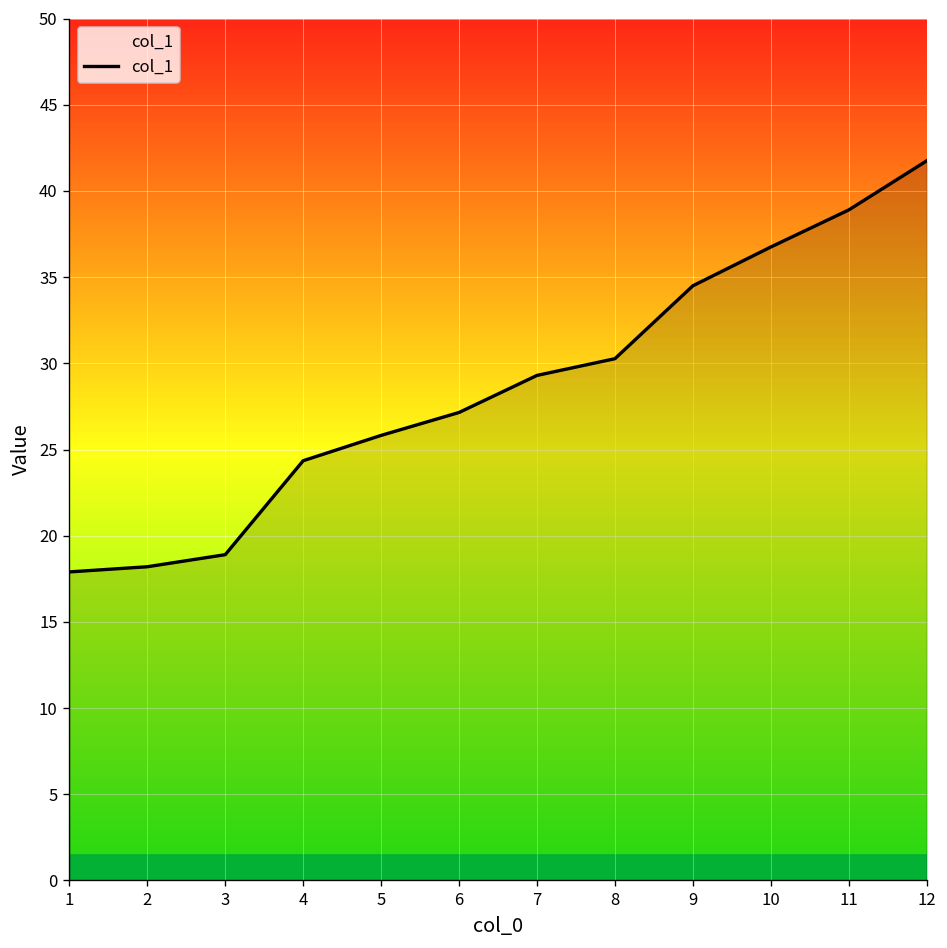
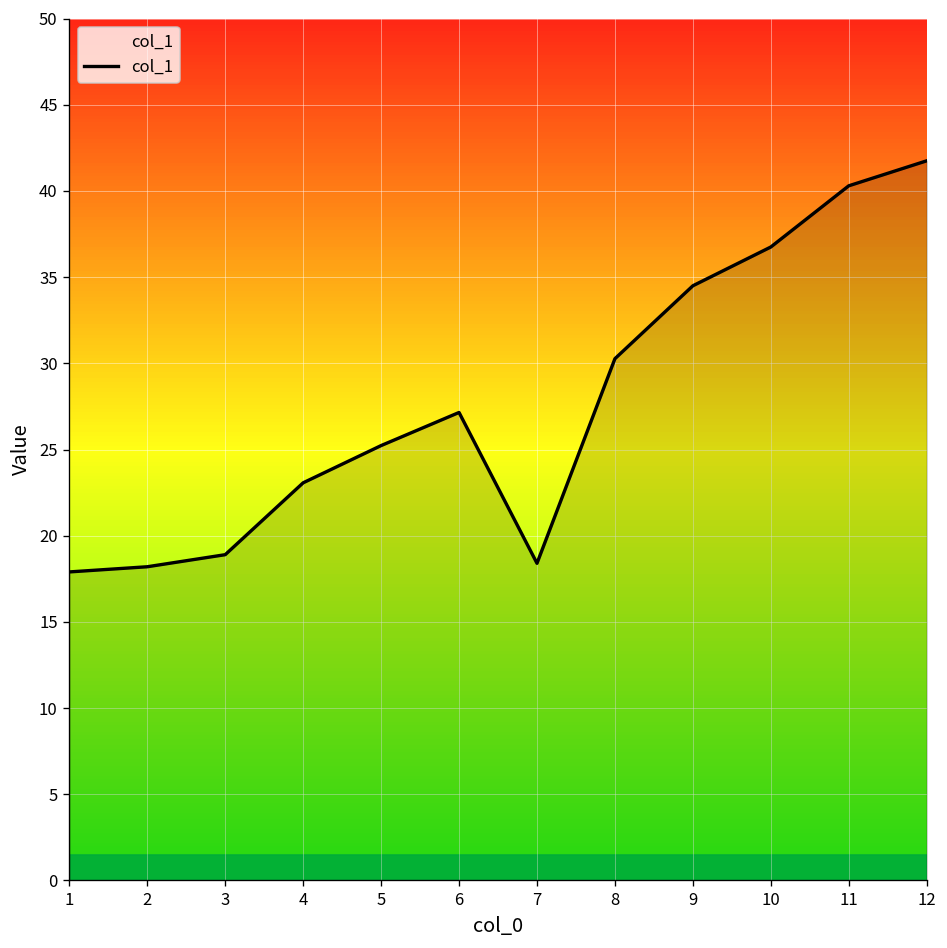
  {
    "1": 17.9,
    "2": 18.2,
    "3": 18.9,
-   "4": 24.4,
-   "5": 25.8,
+   "4": 23.1,
+   "5": 25.2,
    "6": 27.2,
-   "7": 29.3,
+   "7": 18.4,
    "8": 30.3,
    "9": 34.5,
    "10": 36.8,
-   "11": 38.9,
+   "11": 40.3,
    "12": 41.8
  }
